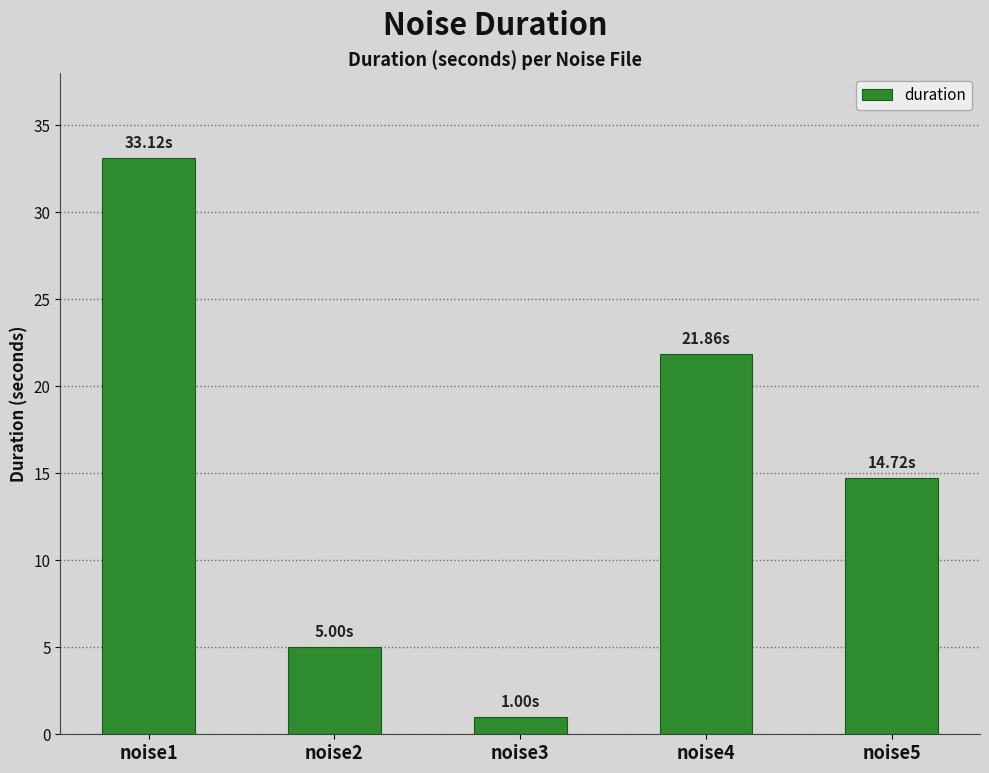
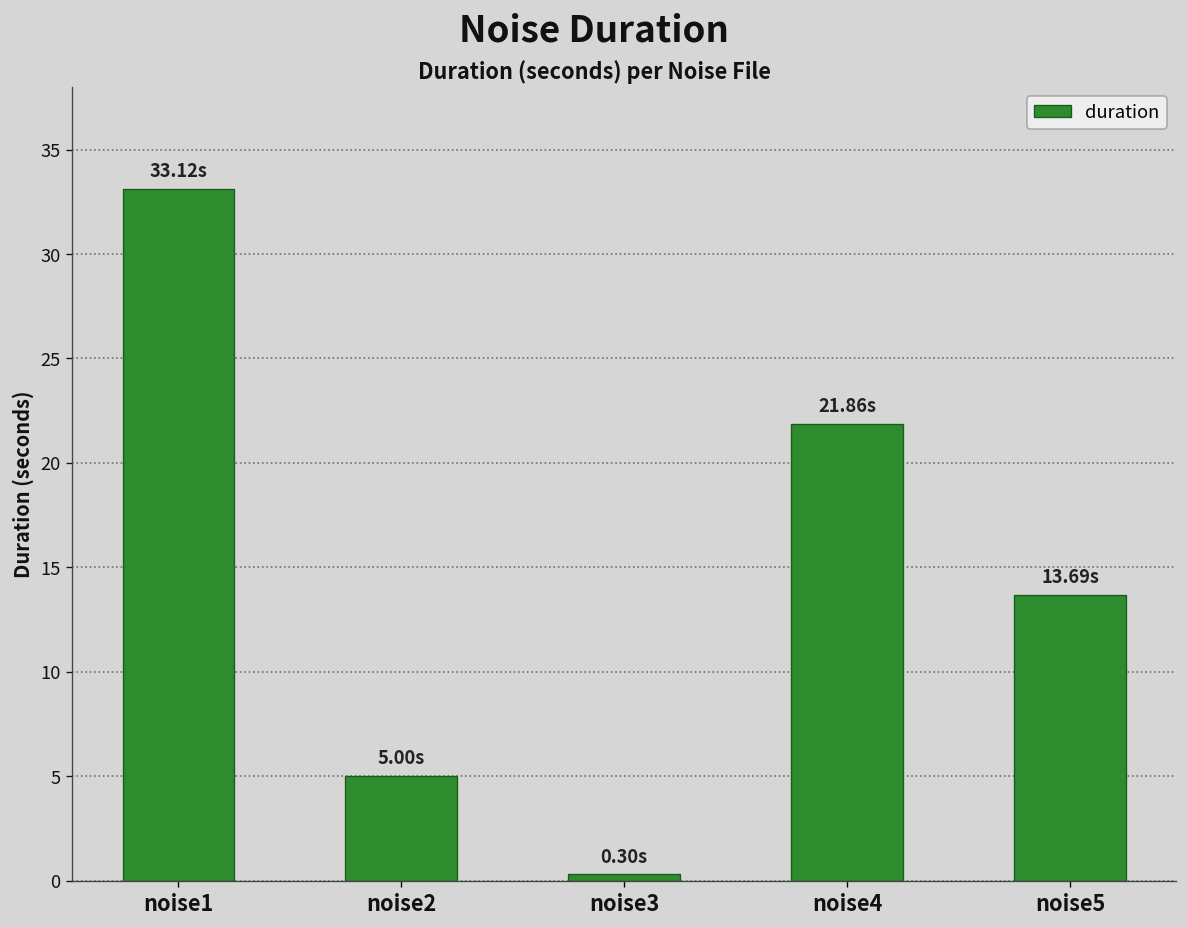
  {
    "noise1": "33.12s",
    "noise2": "5.00s",
-   "noise3": "1.00s",
+   "noise3": "0.30s",
    "noise4": "21.86s",
-   "noise5": "14.72s"
+   "noise5": "13.69s"
  }
